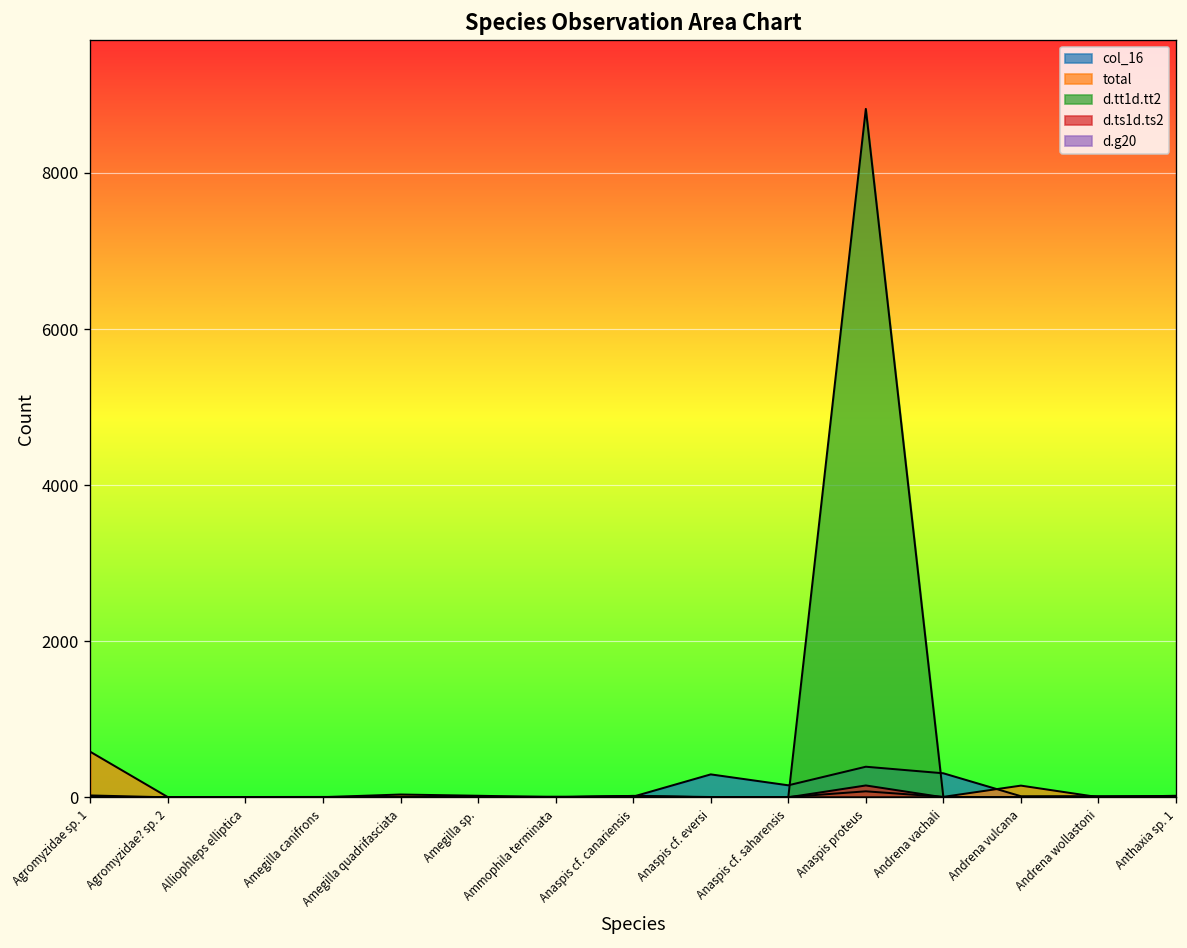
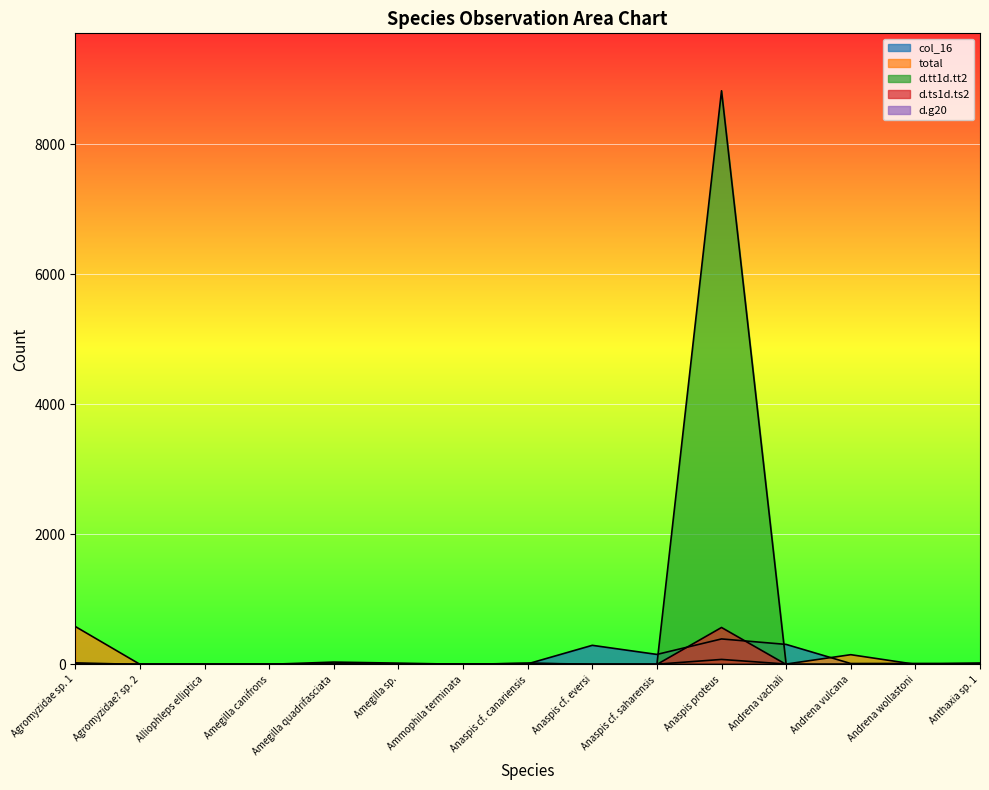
  {
    "col_16": {
      "Anaspis cf. eversi": 300,
      "Anaspis cf. saharensis": 200,
      "Anaspis proteus": 400,
      "Andrena vachali": 300
    },
    "total": {
      "Agromyzidae sp. 1": 600,
      "Anaspis proteus": 100,
      "Andrena vulcana": 200
    },
    "d.tt1d.tt2": {
      "Anaspis proteus": 8800
    },
    "d.ts1d.ts2": {
-     "Anaspis proteus": 200
+     "Anaspis proteus": 600
    },
    "d.g20": {
      "Anaspis proteus": 0
    }
  }
